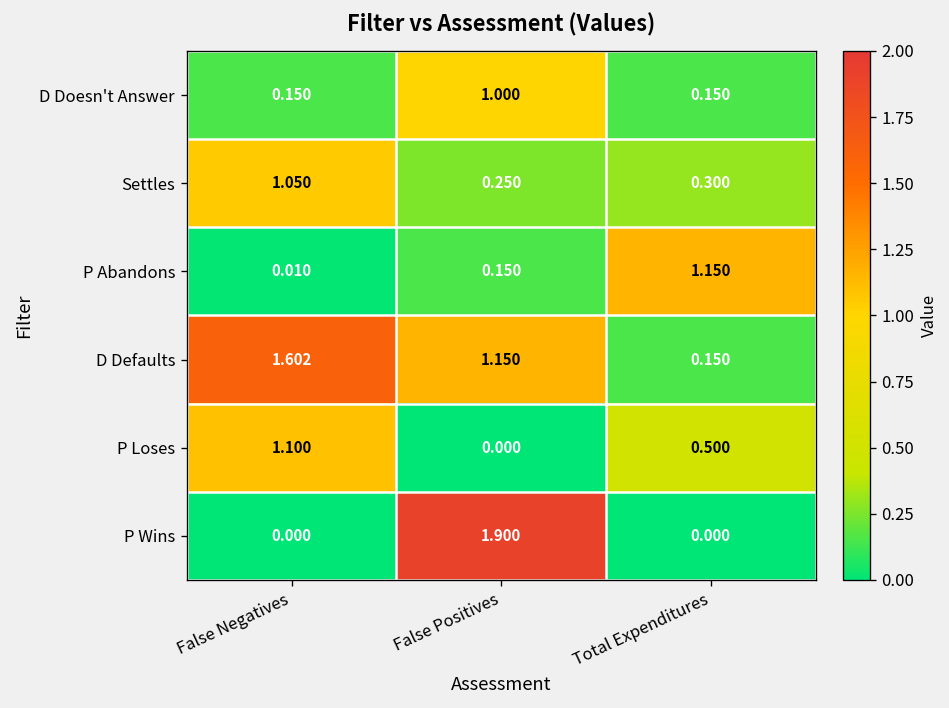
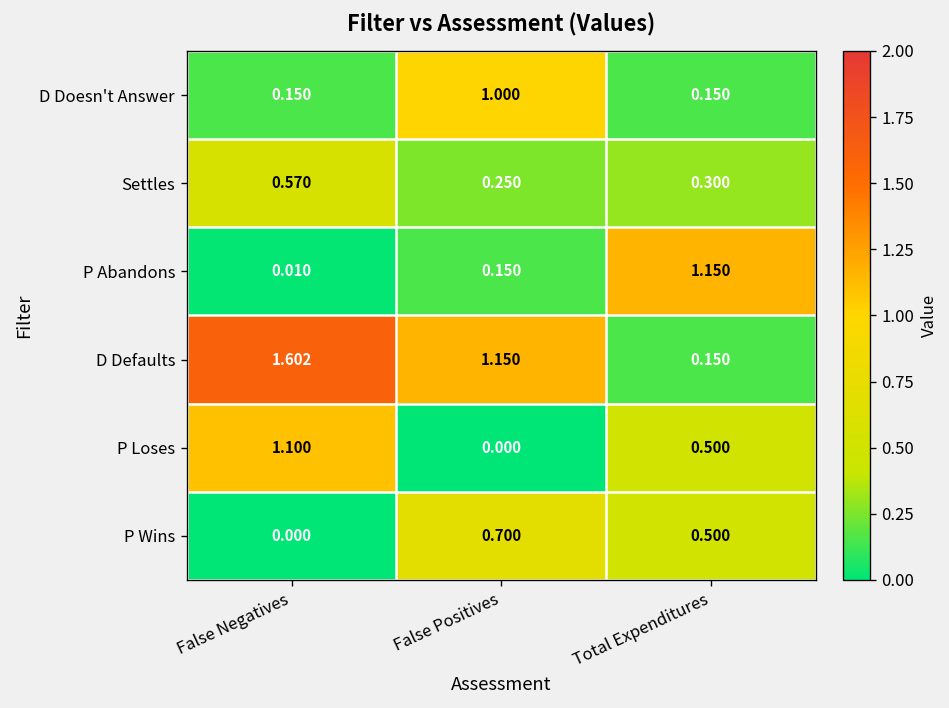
  {
    "D Doesn't Answer": {
      "False Negatives": 0.150,
      "False Positives": 1.000,
      "Total Expenditures": 0.150
    },
    "Settles": {
-     "False Negatives": 1.050,
+     "False Negatives": 0.570,
      "False Positives": 0.250,
      "Total Expenditures": 0.300
    },
    "P Abandons": {
      "False Negatives": 0.010,
      "False Positives": 0.150,
      "Total Expenditures": 1.150
    },
    "D Defaults": {
      "False Negatives": 1.602,
      "False Positives": 1.150,
      "Total Expenditures": 0.150
    },
    "P Loses": {
      "False Negatives": 1.100,
      "False Positives": 0.000,
      "Total Expenditures": 0.500
    },
    "P Wins": {
      "False Negatives": 0.000,
-     "False Positives": 1.900,
-     "Total Expenditures": 0.000
+     "False Positives": 0.700,
+     "Total Expenditures": 0.500
    }
  }
